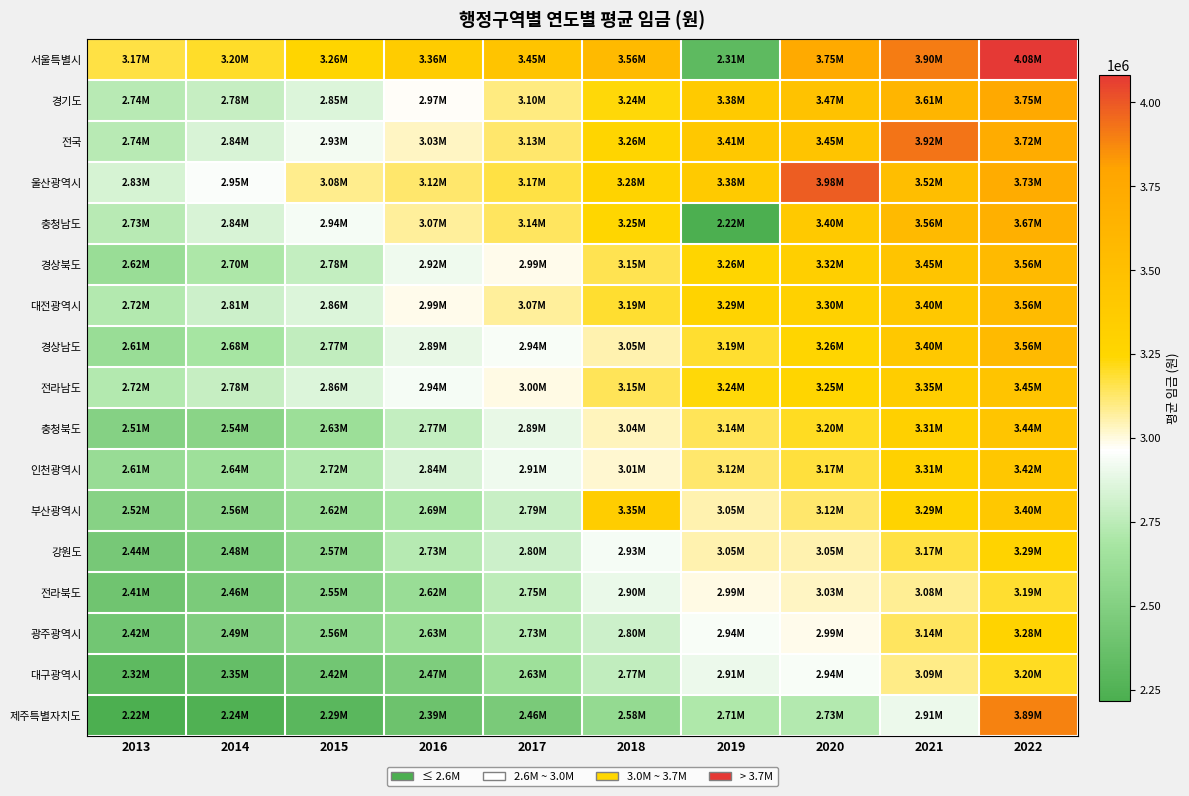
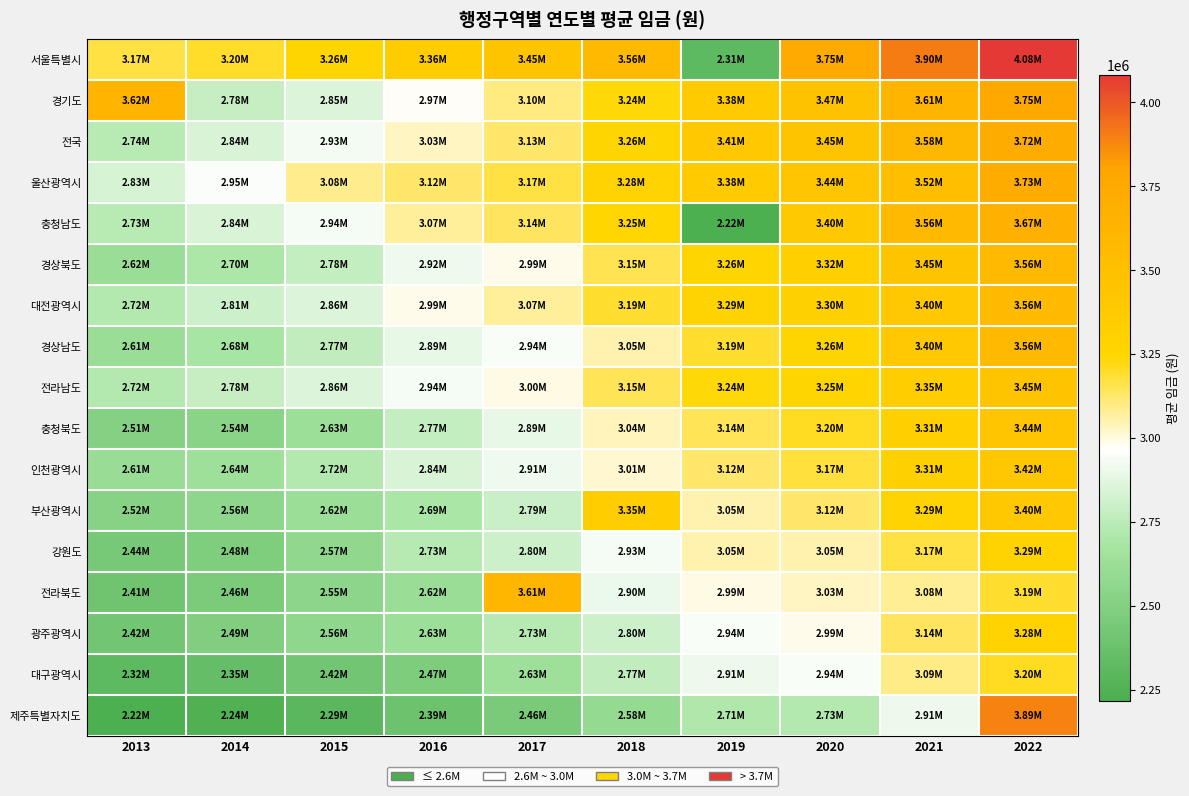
  {
    "서울특별시": {
      "2013": "3.17M",
      "2014": "3.20M",
      "2015": "3.26M",
      "2016": "3.36M",
      "2017": "3.45M",
      "2018": "3.56M",
      "2019": "2.31M",
      "2020": "3.75M",
      "2021": "3.90M",
      "2022": "4.08M"
    },
    "경기도": {
-     "2013": "2.74M",
+     "2013": "3.62M",
      "2014": "2.78M",
      "2015": "2.85M",
      "2016": "2.97M",
      "2017": "3.10M",
      "2018": "3.24M",
      "2019": "3.38M",
      "2020": "3.47M",
      "2021": "3.61M",
      "2022": "3.75M"
    },
    "전국": {
      "2013": "2.74M",
      "2014": "2.84M",
      "2015": "2.93M",
      "2016": "3.03M",
      "2017": "3.13M",
      "2018": "3.26M",
      "2019": "3.41M",
      "2020": "3.45M",
-     "2021": "3.92M",
+     "2021": "3.58M",
      "2022": "3.72M"
    },
    "울산광역시": {
      "2013": "2.83M",
      "2014": "2.95M",
      "2015": "3.08M",
      "2016": "3.12M",
      "2017": "3.17M",
      "2018": "3.28M",
      "2019": "3.38M",
-     "2020": "3.98M",
+     "2020": "3.44M",
      "2021": "3.52M",
      "2022": "3.73M"
    },
    "충청남도": {
      "2013": "2.73M",
      "2014": "2.84M",
      "2015": "2.94M",
      "2016": "3.07M",
      "2017": "3.14M",
      "2018": "3.25M",
      "2019": "2.22M",
      "2020": "3.40M",
      "2021": "3.56M",
      "2022": "3.67M"
    },
    "경상북도": {
      "2013": "2.62M",
      "2014": "2.70M",
      "2015": "2.78M",
      "2016": "2.92M",
      "2017": "2.99M",
      "2018": "3.15M",
      "2019": "3.26M",
      "2020": "3.32M",
      "2021": "3.45M",
      "2022": "3.56M"
    },
    "대전광역시": {
      "2013": "2.72M",
      "2014": "2.81M",
      "2015": "2.86M",
      "2016": "2.99M",
      "2017": "3.07M",
      "2018": "3.19M",
      "2019": "3.29M",
      "2020": "3.30M",
      "2021": "3.40M",
      "2022": "3.56M"
    },
    "경상남도": {
      "2013": "2.61M",
      "2014": "2.68M",
      "2015": "2.77M",
      "2016": "2.89M",
      "2017": "2.94M",
      "2018": "3.05M",
      "2019": "3.19M",
      "2020": "3.26M",
      "2021": "3.40M",
      "2022": "3.56M"
    },
    "전라남도": {
      "2013": "2.72M",
      "2014": "2.78M",
      "2015": "2.86M",
      "2016": "2.94M",
      "2017": "3.00M",
      "2018": "3.15M",
      "2019": "3.24M",
      "2020": "3.25M",
      "2021": "3.35M",
      "2022": "3.45M"
    },
    "충청북도": {
      "2013": "2.51M",
      "2014": "2.54M",
      "2015": "2.63M",
      "2016": "2.77M",
      "2017": "2.89M",
      "2018": "3.04M",
      "2019": "3.14M",
      "2020": "3.20M",
      "2021": "3.31M",
      "2022": "3.44M"
    },
    "인천광역시": {
      "2013": "2.61M",
      "2014": "2.64M",
      "2015": "2.72M",
      "2016": "2.84M",
      "2017": "2.91M",
      "2018": "3.01M",
      "2019": "3.12M",
      "2020": "3.17M",
      "2021": "3.31M",
      "2022": "3.42M"
    },
    "부산광역시": {
      "2013": "2.52M",
      "2014": "2.56M",
      "2015": "2.62M",
      "2016": "2.69M",
      "2017": "2.79M",
      "2018": "3.35M",
      "2019": "3.05M",
      "2020": "3.12M",
      "2021": "3.29M",
      "2022": "3.40M"
    },
    "강원도": {
      "2013": "2.44M",
      "2014": "2.48M",
      "2015": "2.57M",
      "2016": "2.73M",
      "2017": "2.80M",
      "2018": "2.93M",
      "2019": "3.05M",
      "2020": "3.05M",
      "2021": "3.17M",
      "2022": "3.29M"
    },
    "전라북도": {
      "2013": "2.41M",
      "2014": "2.46M",
      "2015": "2.55M",
      "2016": "2.62M",
-     "2017": "2.75M",
+     "2017": "3.61M",
      "2018": "2.90M",
      "2019": "2.99M",
      "2020": "3.03M",
      "2021": "3.08M",
      "2022": "3.19M"
    },
    "광주광역시": {
      "2013": "2.42M",
      "2014": "2.49M",
      "2015": "2.56M",
      "2016": "2.63M",
      "2017": "2.73M",
      "2018": "2.80M",
      "2019": "2.94M",
      "2020": "2.99M",
      "2021": "3.14M",
      "2022": "3.28M"
    },
    "대구광역시": {
      "2013": "2.32M",
      "2014": "2.35M",
      "2015": "2.42M",
      "2016": "2.47M",
      "2017": "2.63M",
      "2018": "2.77M",
      "2019": "2.91M",
      "2020": "2.94M",
      "2021": "3.09M",
      "2022": "3.20M"
    },
    "제주특별자치도": {
      "2013": "2.22M",
      "2014": "2.24M",
      "2015": "2.29M",
      "2016": "2.39M",
      "2017": "2.46M",
      "2018": "2.58M",
      "2019": "2.71M",
      "2020": "2.73M",
      "2021": "2.91M",
      "2022": "3.89M"
    }
  }
